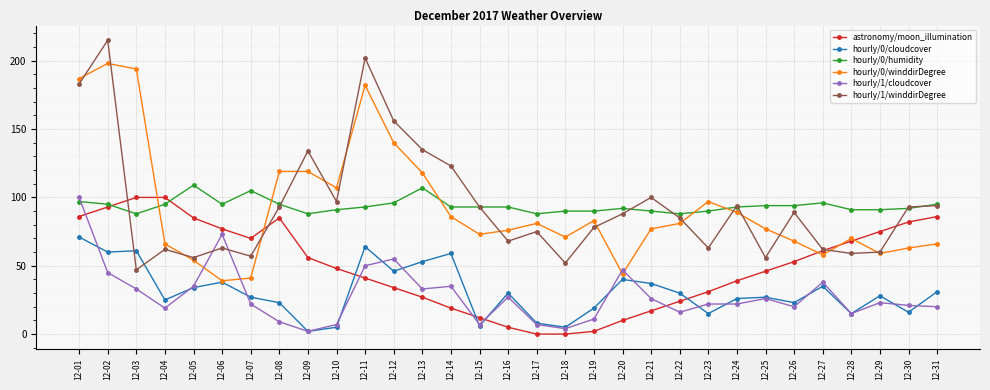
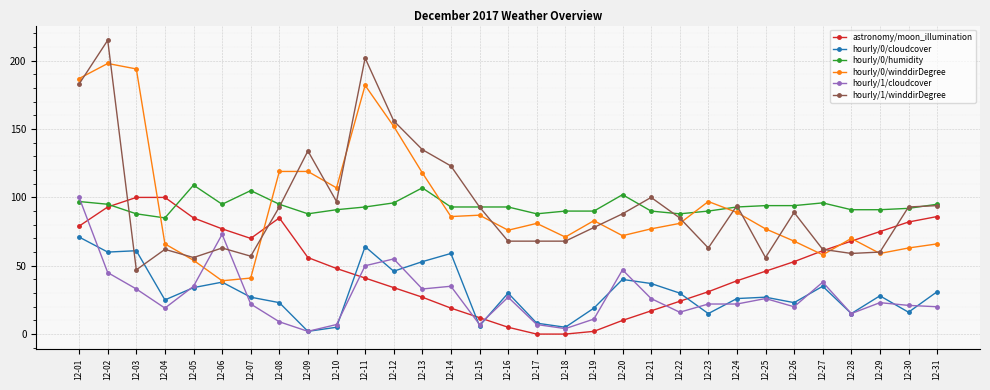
  {
    "astronomy/moon_illumination": {
-     "12-01": 86,
+     "12-01": 79,
      "12-02": 93,
      "12-03": 100,
      "12-04": 100,
      "12-05": 85,
      "12-06": 77,
      "12-07": 70,
      "12-08": 85,
      "12-09": 56,
      "12-10": 48,
      "12-11": 41,
      "12-12": 34,
      "12-13": 27,
      "12-14": 19,
      "12-15": 12,
      "12-16": 5,
      "12-17": 0,
      "12-18": 0,
      "12-19": 2,
      "12-20": 10,
      "12-21": 17,
      "12-22": 24,
      "12-23": 31,
      "12-24": 39,
      "12-25": 46,
      "12-26": 53,
      "12-28": 68,
      "12-29": 75,
      "12-30": 82,
      "12-31": 86
    },
    "hourly/0/cloudcover": {
      "12-01": 71,
      "12-02": 60,
      "12-03": 61,
      "12-04": 25,
      "12-07": 27,
      "12-08": 23,
      "12-10": 5,
      "12-11": 64,
      "12-12": 46,
      "12-13": 53,
      "12-14": 59,
      "12-16": 30,
      "12-19": 19,
      "12-20": 40,
      "12-21": 37,
      "12-22": 30,
      "12-23": 15,
      "12-24": 26,
      "12-26": 23,
      "12-27": 35,
      "12-29": 28,
      "12-30": 16,
      "12-31": 31
    },
    "hourly/0/humidity": {
      "12-01": 97,
      "12-02": 95,
      "12-03": 88,
-     "12-04": 95,
+     "12-04": 85,
      "12-05": 109,
      "12-06": 95,
      "12-07": 105,
      "12-08": 95,
      "12-09": 88,
      "12-10": 91,
      "12-11": 93,
      "12-12": 96,
      "12-13": 107,
      "12-14": 93,
      "12-16": 93,
      "12-17": 88,
      "12-18": 90,
      "12-19": 90,
-     "12-20": 92,
+     "12-20": 102,
      "12-21": 90,
      "12-22": 88,
      "12-23": 90,
      "12-25": 94,
      "12-26": 94,
      "12-27": 96,
      "12-28": 91,
      "12-29": 91
    },
    "hourly/0/winddirDegree": {
      "12-01": 187,
      "12-02": 198,
      "12-03": 194,
      "12-04": 66,
      "12-05": 54,
      "12-07": 41,
      "12-08": 119,
      "12-09": 119,
      "12-10": 107,
      "12-11": 182,
-     "12-12": 140,
+     "12-12": 152,
      "12-13": 118,
      "12-14": 86,
-     "12-15": 73,
+     "12-15": 87,
      "12-16": 76,
      "12-17": 81,
      "12-18": 71,
      "12-19": 83,
-     "12-20": 44,
+     "12-20": 72,
      "12-21": 77,
      "12-22": 81,
      "12-23": 97,
      "12-24": 89,
      "12-25": 77,
      "12-26": 68,
      "12-27": 58,
      "12-28": 70,
      "12-30": 63,
      "12-31": 66
    },
    "hourly/1/cloudcover": {
      "12-01": 100,
      "12-02": 45,
      "12-03": 33,
      "12-04": 19,
      "12-06": 73,
      "12-07": 22,
      "12-08": 9,
      "12-10": 7,
      "12-11": 50,
      "12-12": 55,
      "12-13": 33,
      "12-14": 35,
      "12-16": 27,
      "12-19": 11,
      "12-20": 47,
      "12-21": 26,
      "12-22": 16,
      "12-23": 22,
      "12-24": 22,
      "12-26": 20,
      "12-27": 38,
      "12-29": 23,
      "12-30": 21,
      "12-31": 20
    },
    "hourly/1/winddirDegree": {
      "12-01": 183,
      "12-02": 215,
      "12-03": 47,
      "12-04": 62,
      "12-05": 56,
      "12-06": 63,
      "12-07": 57,
      "12-08": 93,
      "12-09": 134,
      "12-10": 97,
      "12-11": 202,
      "12-12": 156,
      "12-13": 135,
      "12-14": 123,
      "12-16": 68,
-     "12-17": 75,
-     "12-18": 52,
+     "12-17": 68,
+     "12-18": 68,
      "12-19": 78,
      "12-20": 88,
      "12-21": 100,
      "12-22": 85,
      "12-23": 63,
      "12-25": 56,
      "12-26": 89,
      "12-28": 59
    }
  }
